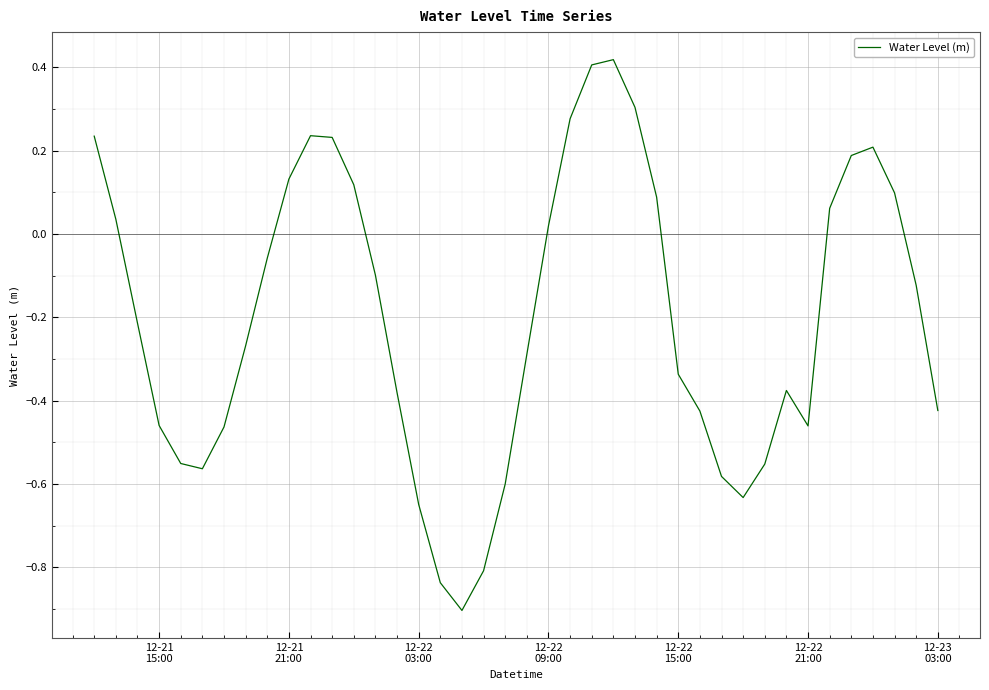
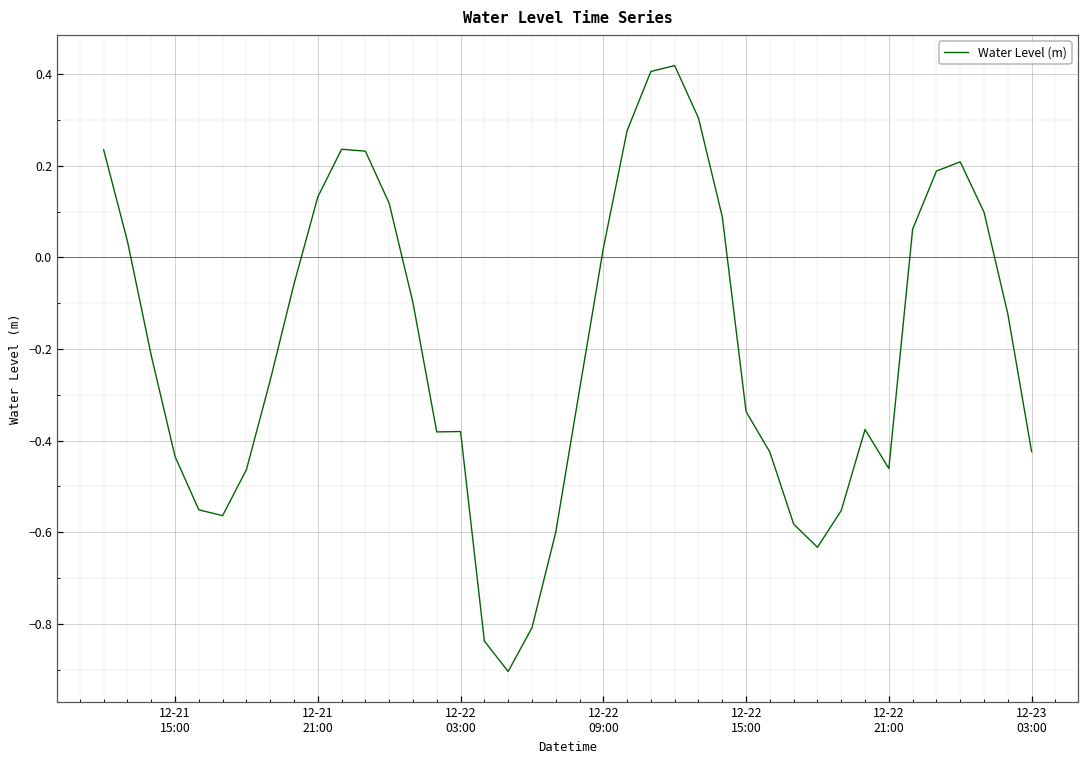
  {
-   "12-21 15:00": -0.46,
+   "12-21 15:00": -0.43,
    "12-21 21:00": 0.13,
-   "12-22 03:00": -0.65,
+   "12-22 03:00": -0.38,
    "12-22 09:00": 0.02,
    "12-22 15:00": -0.34,
    "12-22 21:00": -0.46,
    "12-23 03:00": -0.42
  }
